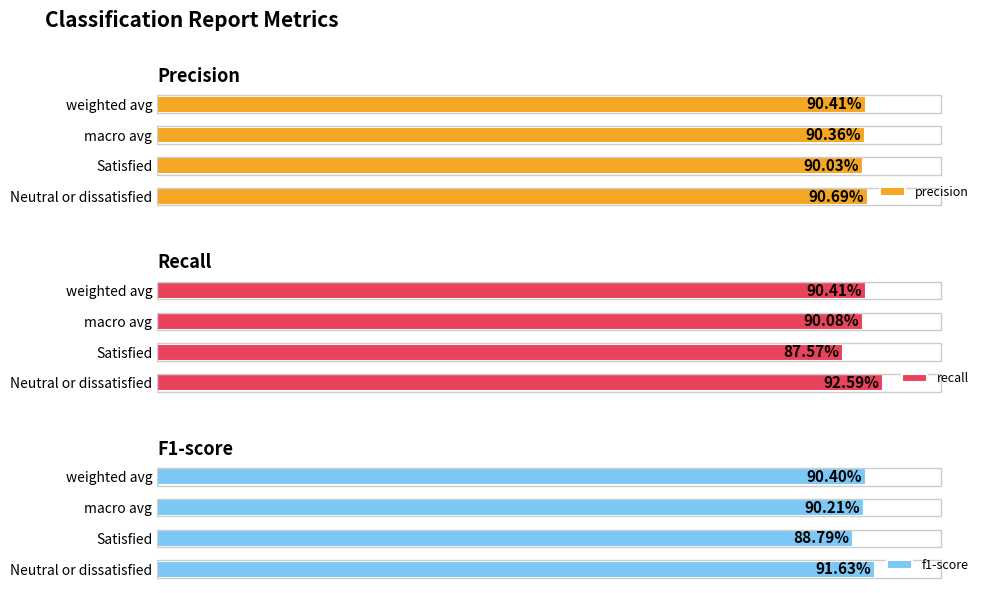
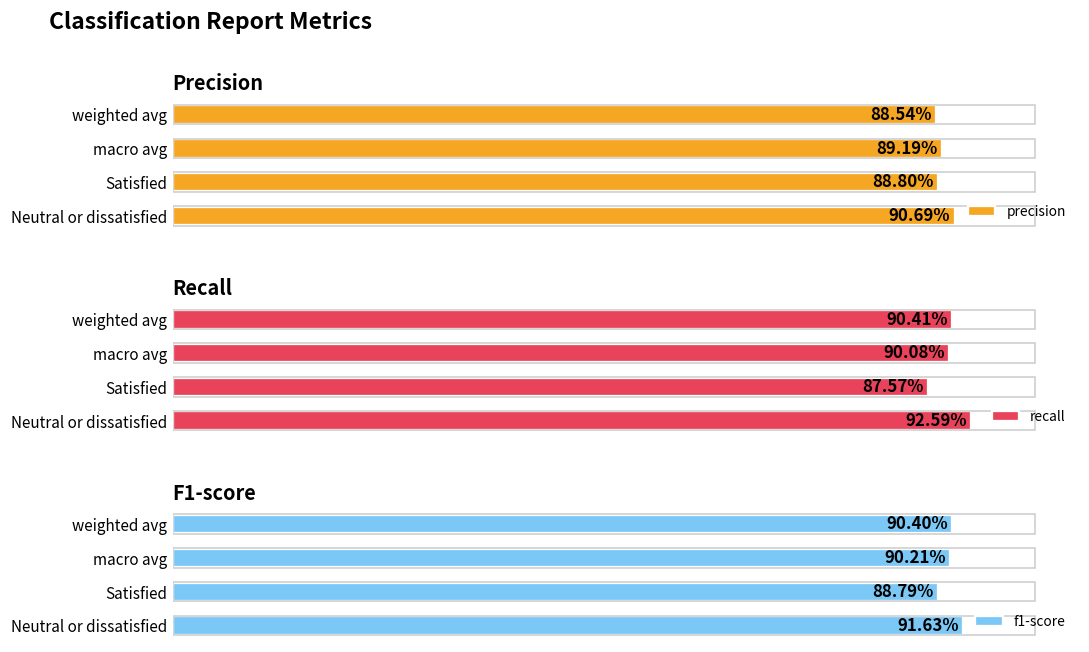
  {
    "Precision": {
-     "weighted avg": "90.41%",
-     "macro avg": "90.36%",
-     "Satisfied": "90.03%",
+     "weighted avg": "88.54%",
+     "macro avg": "89.19%",
+     "Satisfied": "88.80%",
      "Neutral or dissatisfied": "90.69%"
    },
    "Recall": {
      "weighted avg": "90.41%",
      "macro avg": "90.08%",
      "Satisfied": "87.57%",
      "Neutral or dissatisfied": "92.59%"
    },
    "F1-score": {
      "weighted avg": "90.40%",
      "macro avg": "90.21%",
      "Satisfied": "88.79%",
      "Neutral or dissatisfied": "91.63%"
    }
  }
